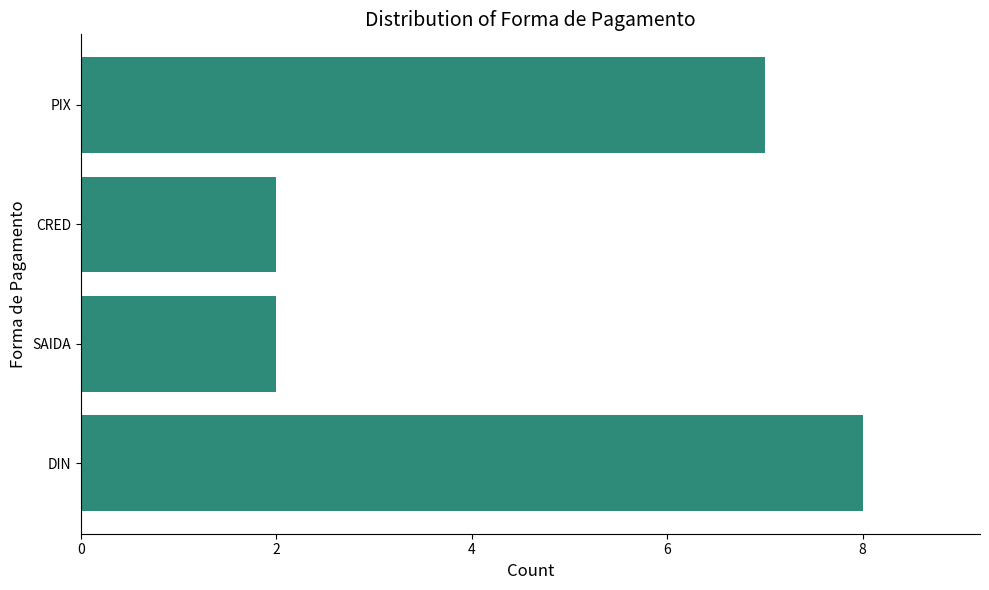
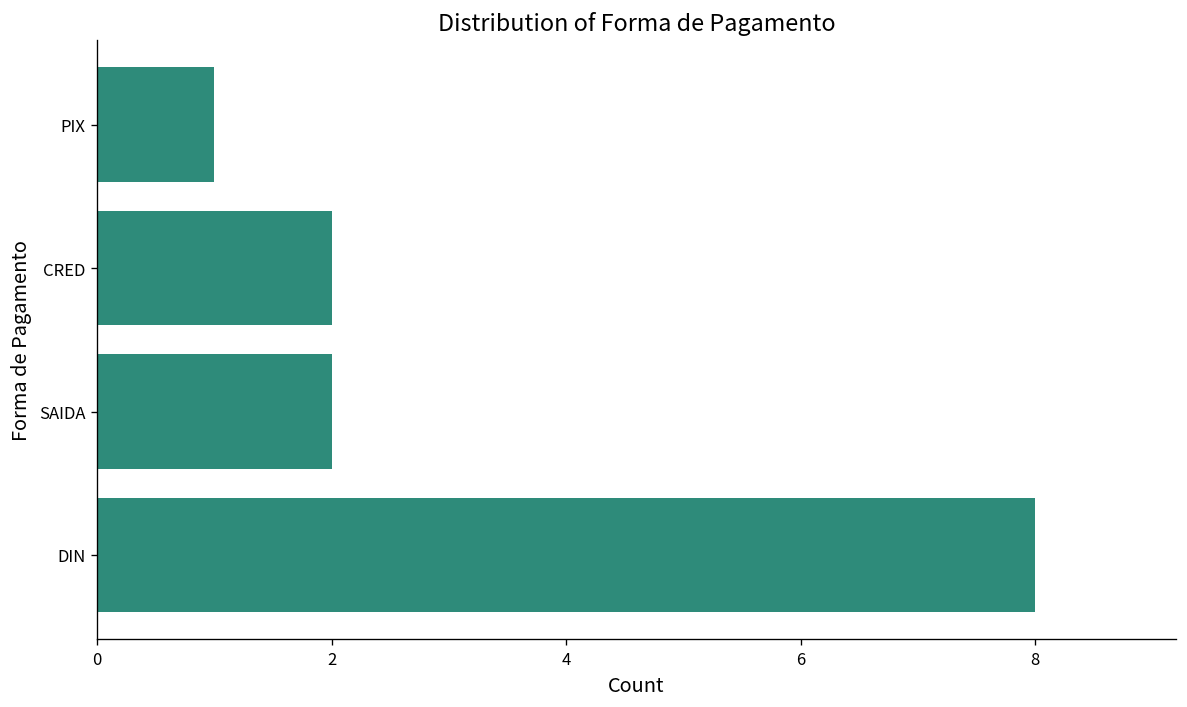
  {
-   "PIX": 7,
+   "PIX": 1,
    "CRED": 2,
    "SAIDA": 2,
    "DIN": 8
  }
